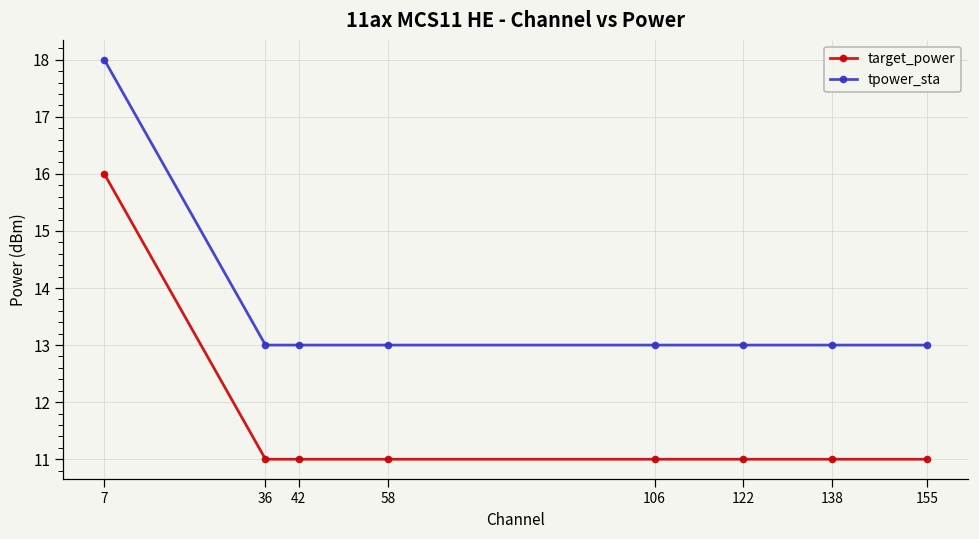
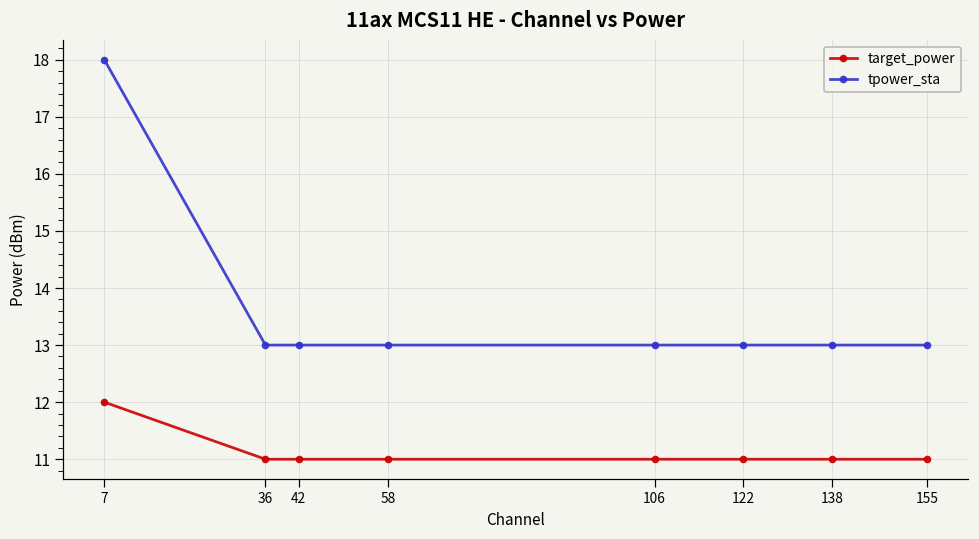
  {
    "target_power": {
-     "7": 16,
+     "7": 12,
      "36": 11,
      "42": 11,
      "58": 11,
      "106": 11,
      "122": 11,
      "138": 11,
      "155": 11
    },
    "tpower_sta": {
      "7": 18,
      "36": 13,
      "42": 13,
      "58": 13,
      "106": 13,
      "122": 13,
      "138": 13,
      "155": 13
    }
  }
